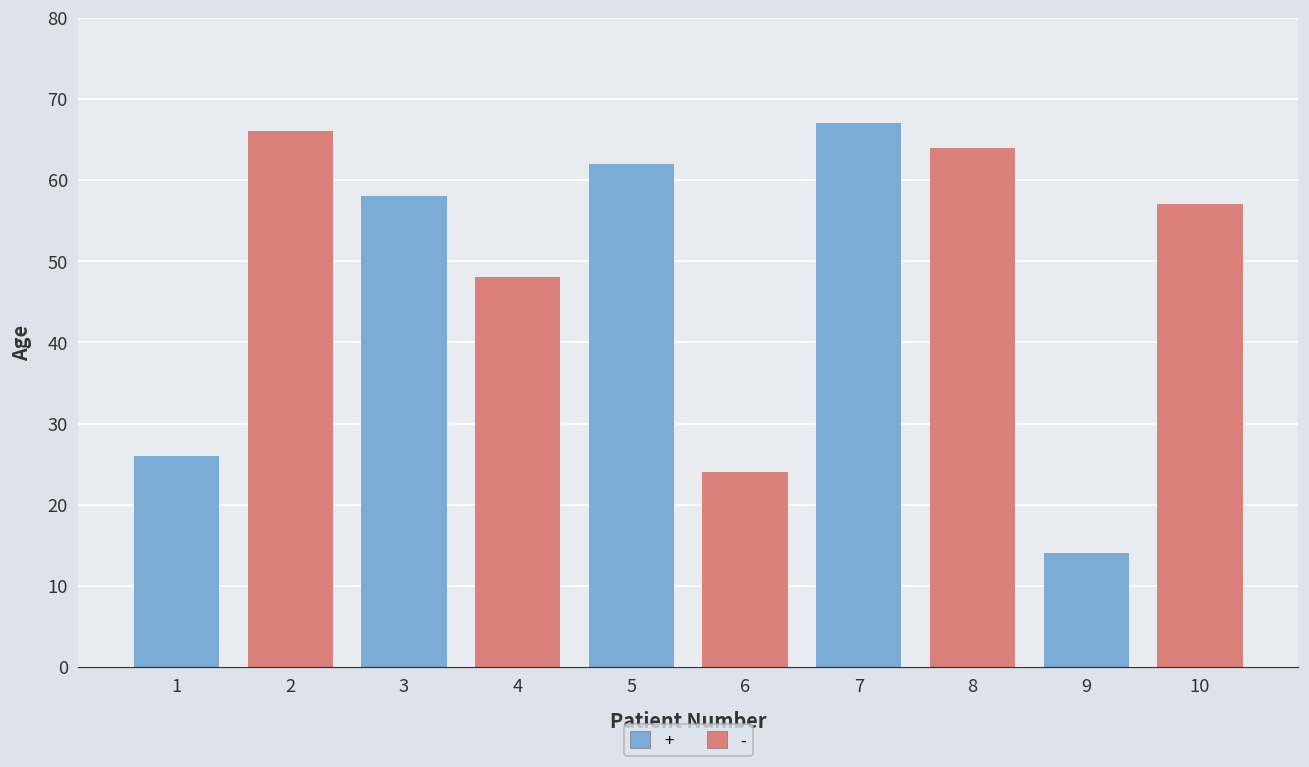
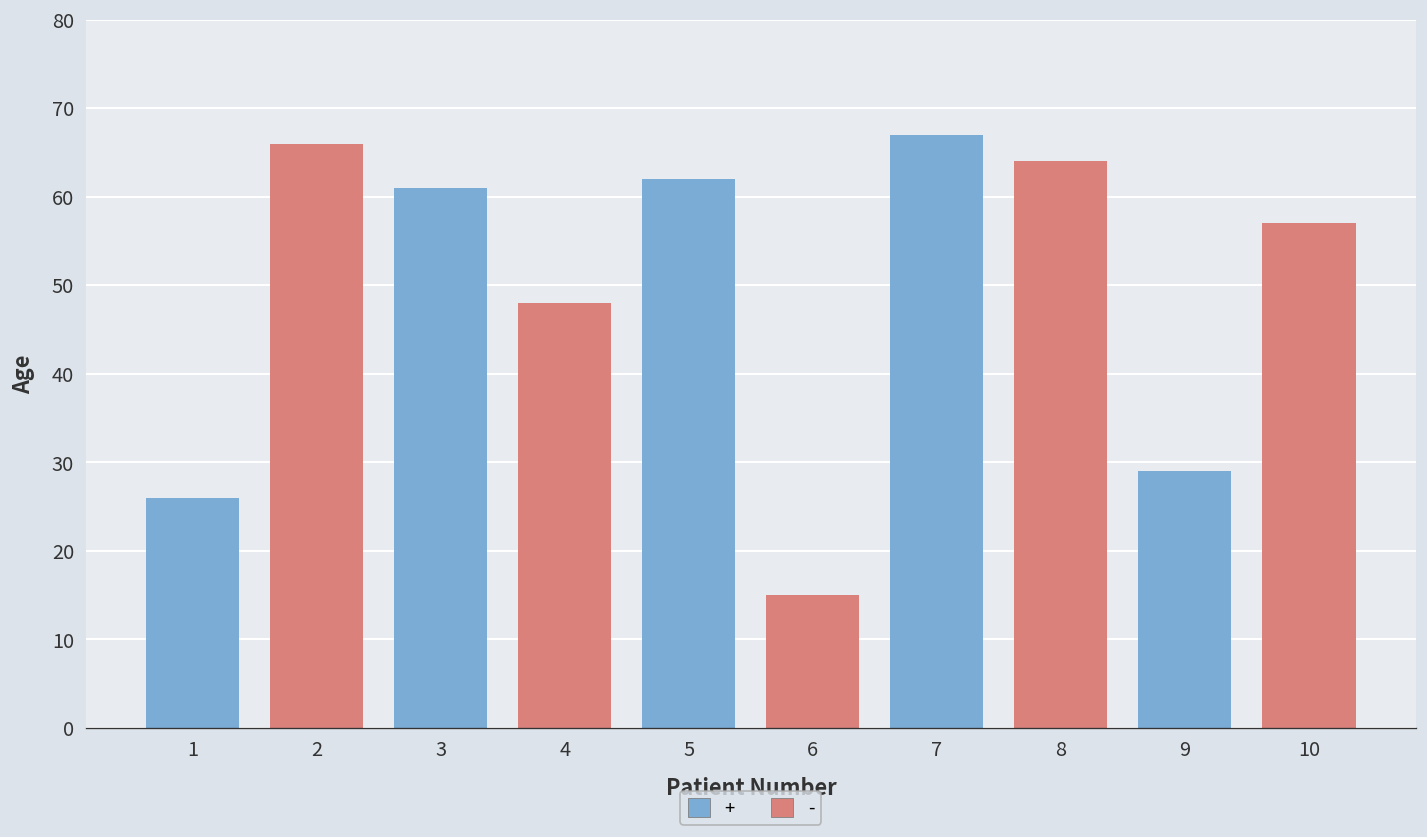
  {
    "1": 26,
    "2": 66,
-   "3": 58,
+   "3": 61,
    "4": 48,
    "5": 62,
-   "6": 24,
+   "6": 15,
    "7": 67,
    "8": 64,
-   "9": 14,
+   "9": 29,
    "10": 57
  }
